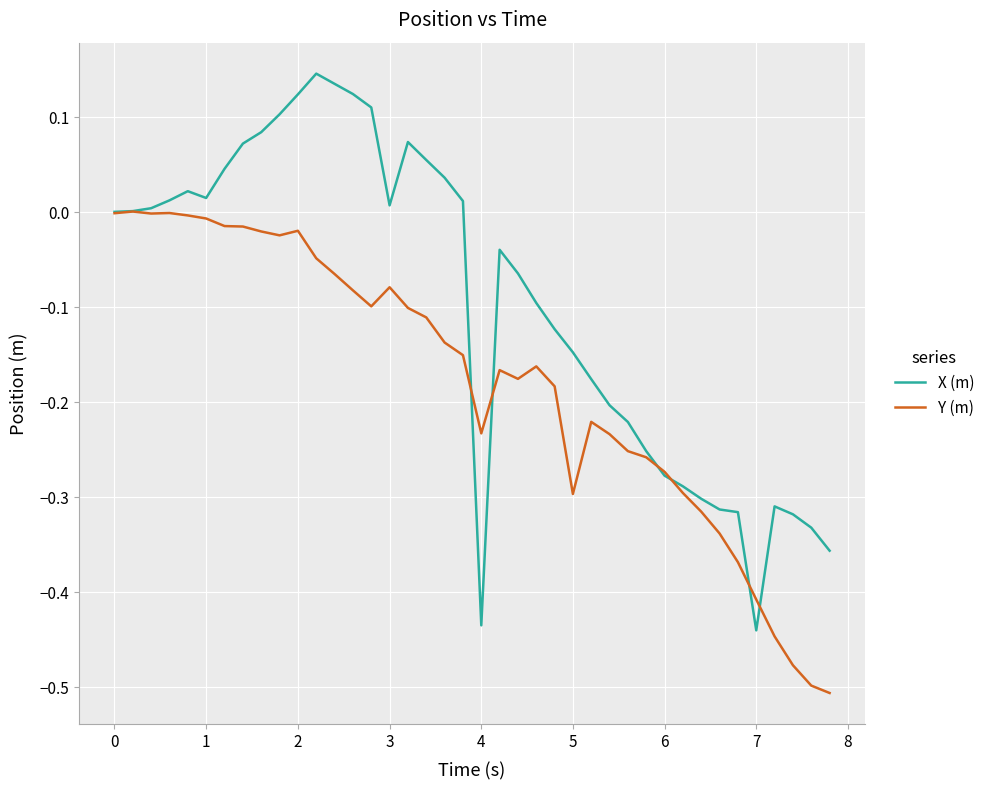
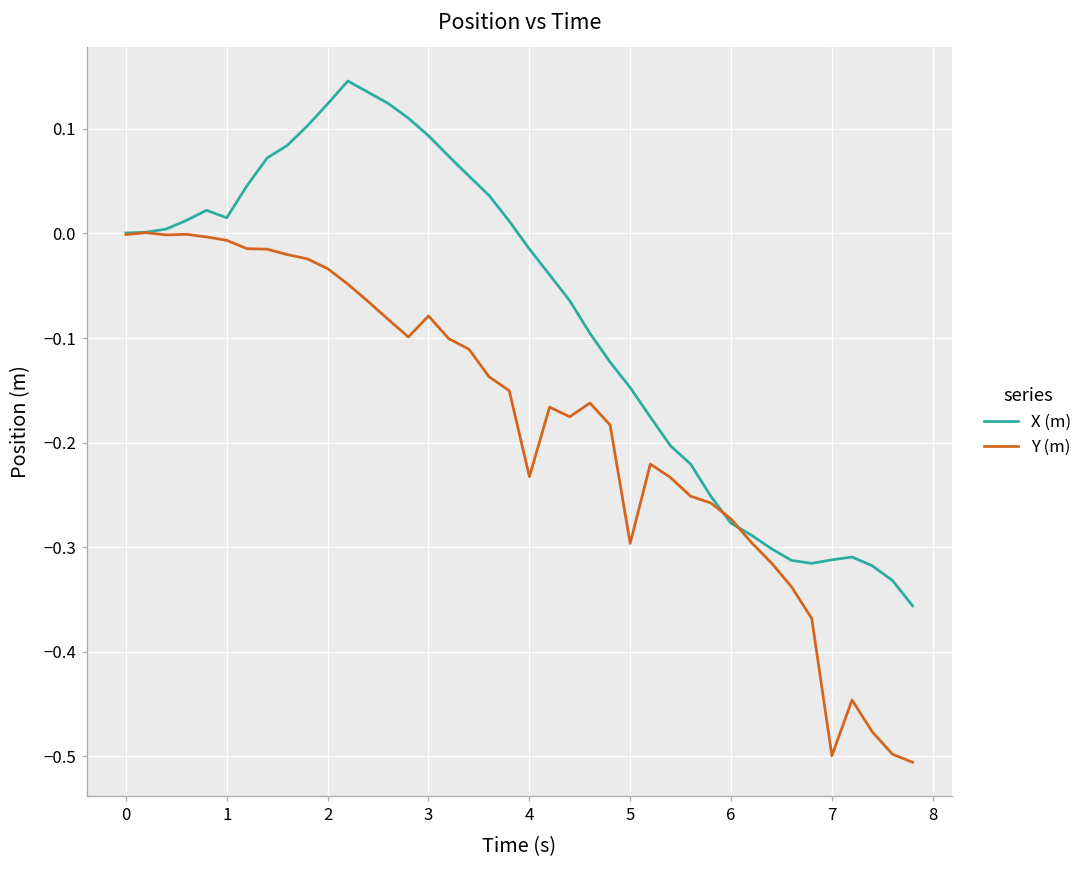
  {
    "X (m)": {
      "1": 0.02,
      "2": 0.12,
-     "3": 0.01,
-     "4": -0.43,
+     "3": 0.09,
+     "4": -0.01,
      "5": -0.15,
      "6": -0.28,
-     "7": -0.44
+     "7": -0.31
    },
    "Y (m)": {
      "1": -0.01,
-     "2": -0.02,
+     "2": -0.03,
      "3": -0.08,
      "4": -0.23,
      "5": -0.30,
      "6": -0.27,
-     "7": -0.41
+     "7": -0.50
    }
  }
